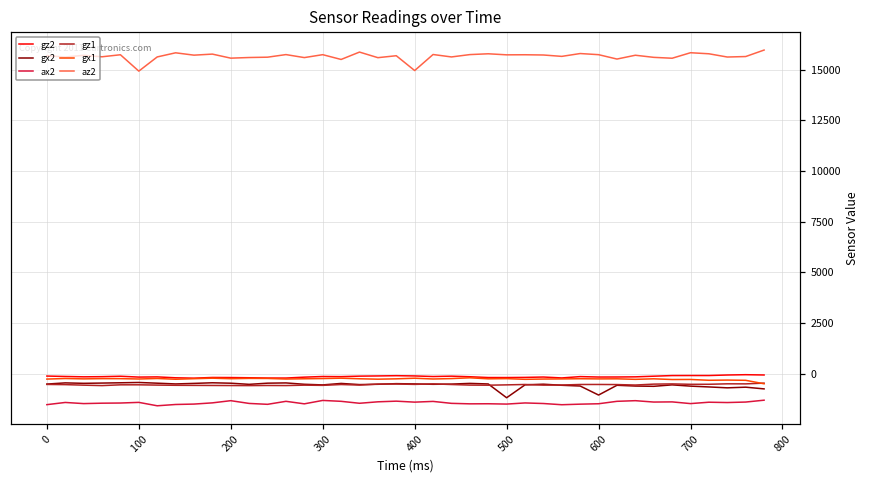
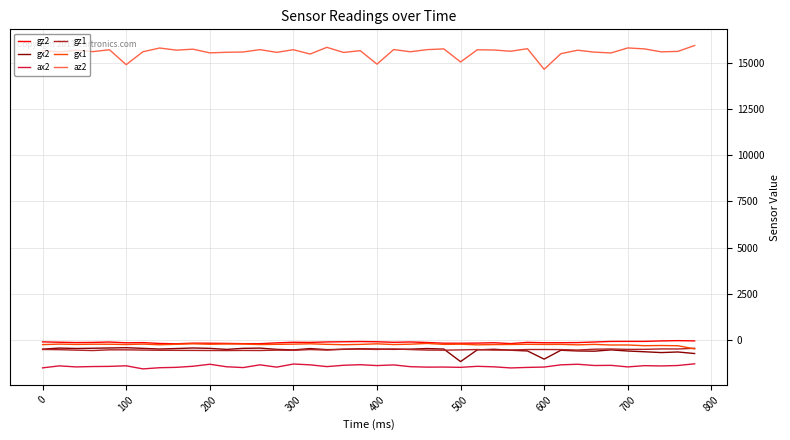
  {
    "gz2": {
      "0": -100,
      "700": -100
    },
    "gx2": {
      "500": -1200,
      "600": -1100
    },
    "gx1": {
      "0": -300,
      "700": -300
    },
    "az2": {
      "100": 14900,
      "200": 15600,
      "300": 15700,
      "400": 15000,
-     "500": 15700,
-     "600": 15700,
+     "500": 15100,
+     "600": 14700,
      "700": 15800
    }
  }
